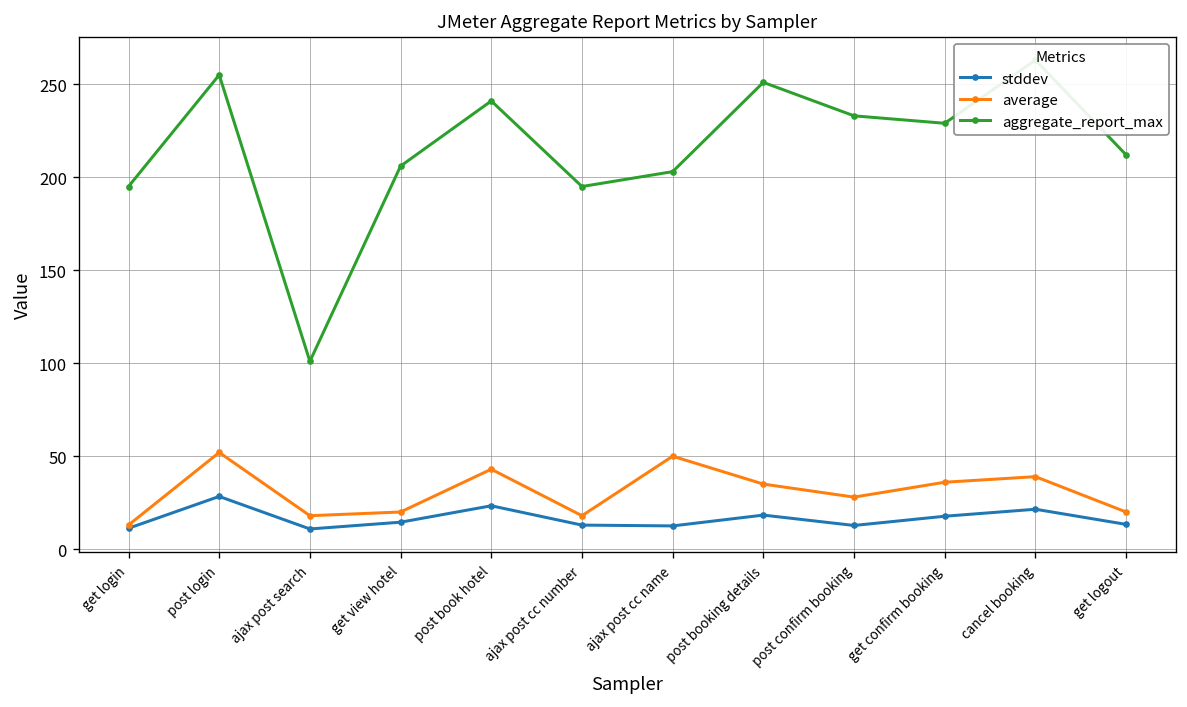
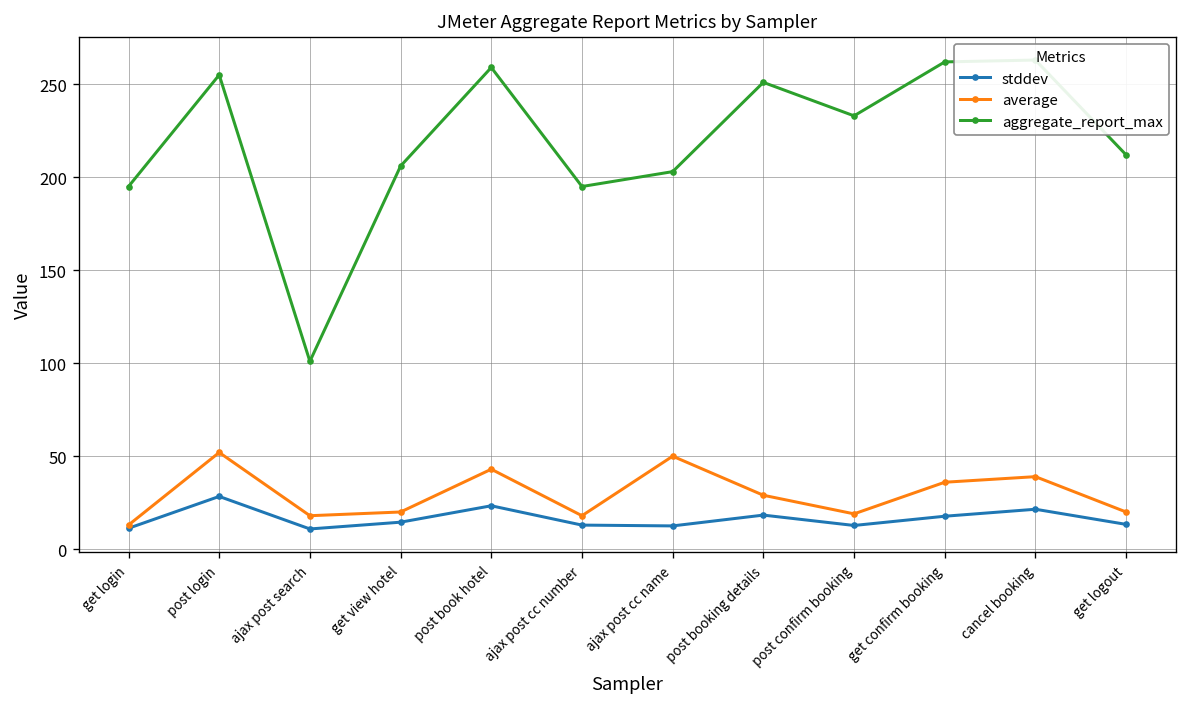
  {
    "stddev": {
      "get login": 11,
      "post login": 28,
      "ajax post search": 11,
      "get view hotel": 15,
      "post book hotel": 23,
      "ajax post cc number": 13,
      "ajax post cc name": 13,
      "post booking details": 18,
      "post confirm booking": 13,
      "get confirm booking": 18,
      "cancel booking": 21,
      "get logout": 13
    },
    "average": {
      "get login": 13,
      "post login": 52,
      "ajax post search": 18,
      "get view hotel": 20,
      "post book hotel": 43,
      "ajax post cc number": 18,
      "ajax post cc name": 50,
-     "post booking details": 35,
-     "post confirm booking": 28,
+     "post booking details": 29,
+     "post confirm booking": 19,
      "get confirm booking": 36,
      "cancel booking": 39,
      "get logout": 20
    },
    "aggregate_report_max": {
      "get login": 195,
      "post login": 255,
      "ajax post search": 101,
      "get view hotel": 206,
-     "post book hotel": 241,
+     "post book hotel": 259,
      "ajax post cc number": 195,
      "ajax post cc name": 203,
      "post booking details": 251,
      "post confirm booking": 233,
-     "get confirm booking": 229,
+     "get confirm booking": 262,
      "get logout": 212
    }
  }
